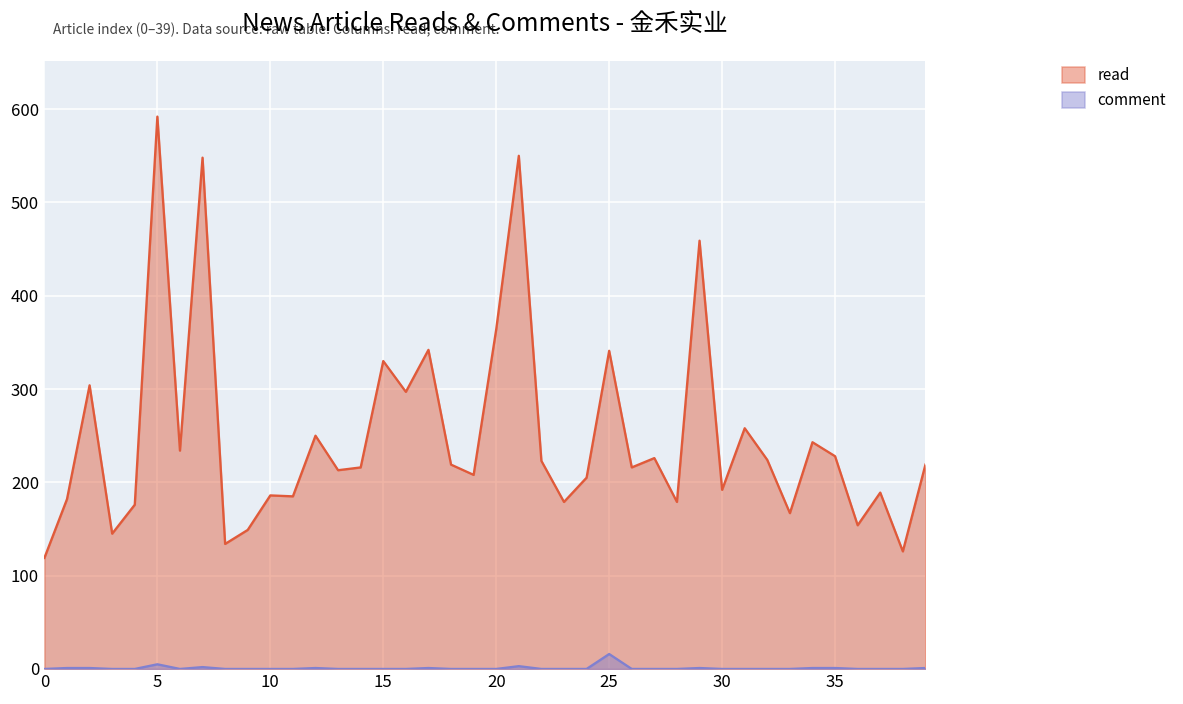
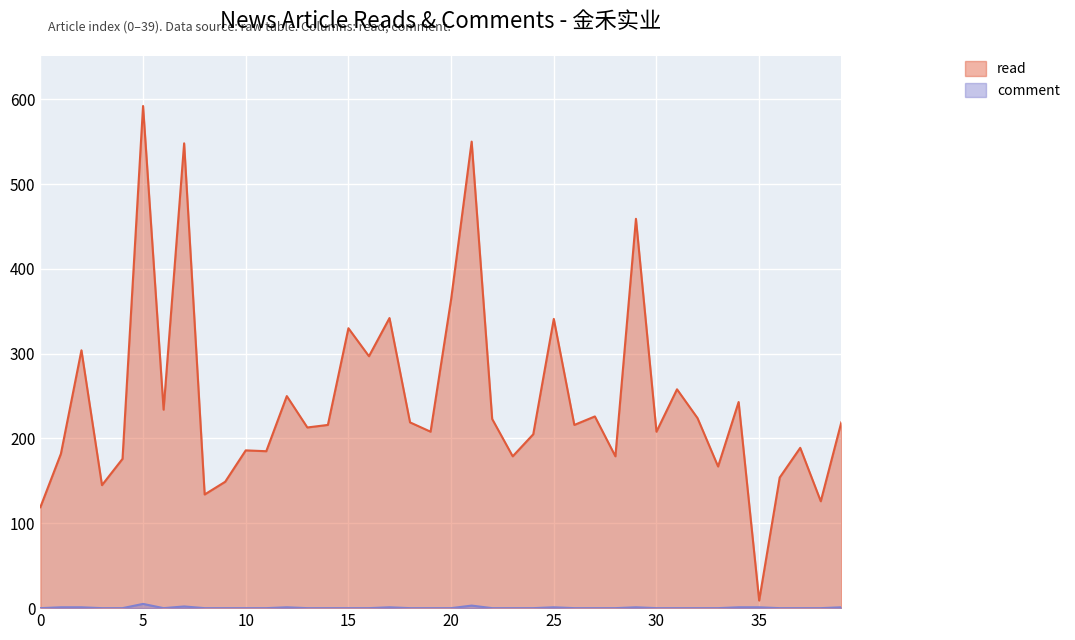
  {
    "read": {
      "0": 120,
      "5": 590,
      "10": 190,
      "15": 330,
      "20": 360,
      "25": 340,
-     "30": 190,
-     "35": 230
+     "30": 210,
+     "35": 10
    },
    "comment": {
      "0": 0,
      "5": 10,
      "10": 0,
      "15": 0,
      "20": 0,
-     "25": 20,
+     "25": 0,
      "30": 0,
      "35": 0
    }
  }
